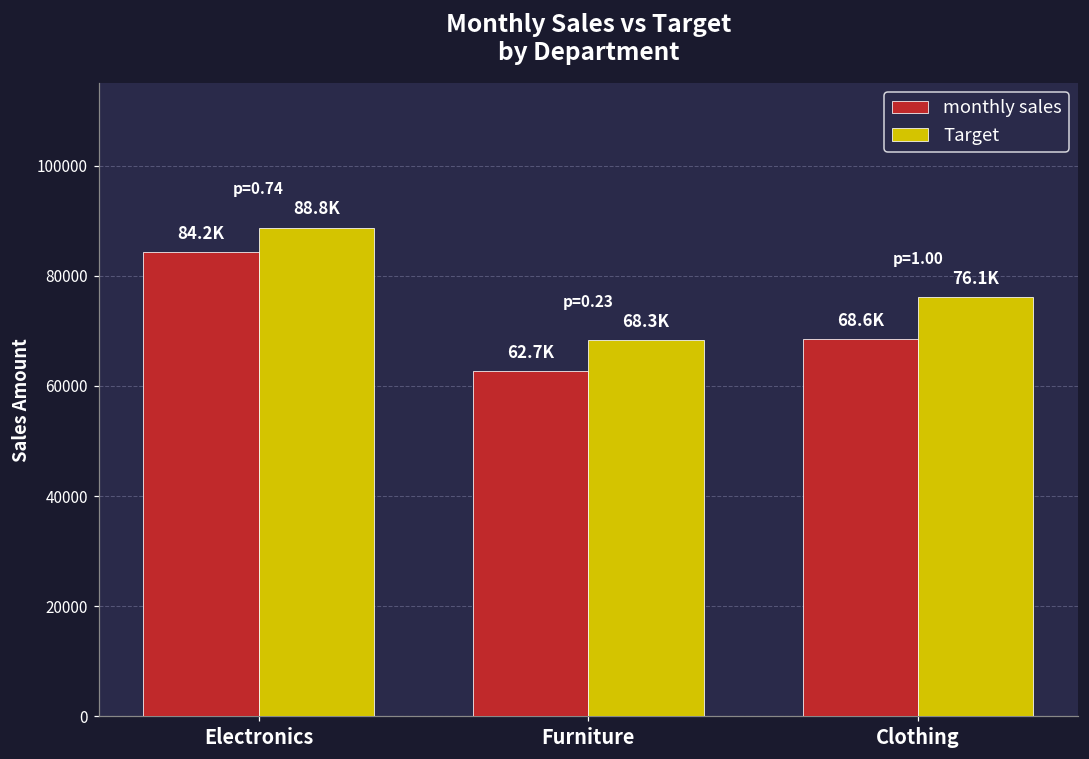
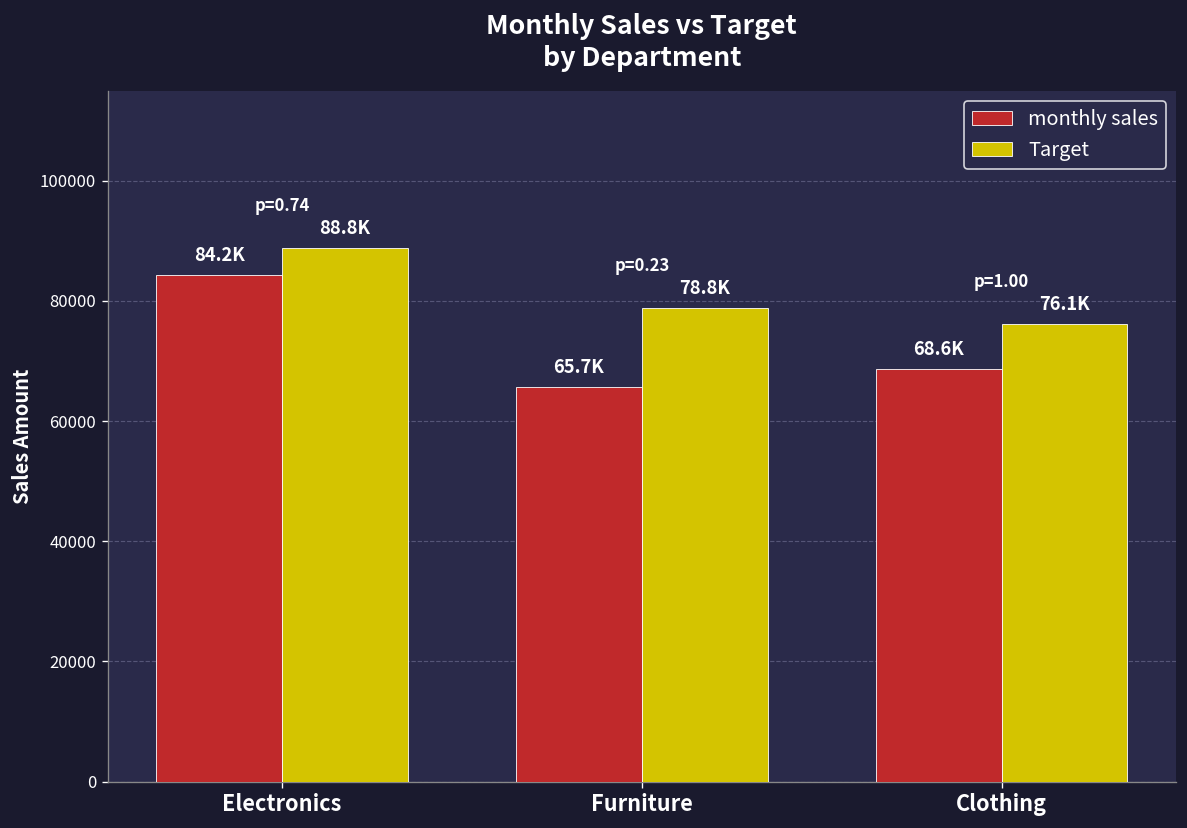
  {
    "monthly sales": {
      "Electronics": "84.2K",
-     "Furniture": "62.7K",
+     "Furniture": "65.7K",
      "Clothing": "68.6K"
    },
    "Target": {
      "Electronics": "88.8K",
-     "Furniture": "68.3K",
+     "Furniture": "78.8K",
      "Clothing": "76.1K"
    }
  }
